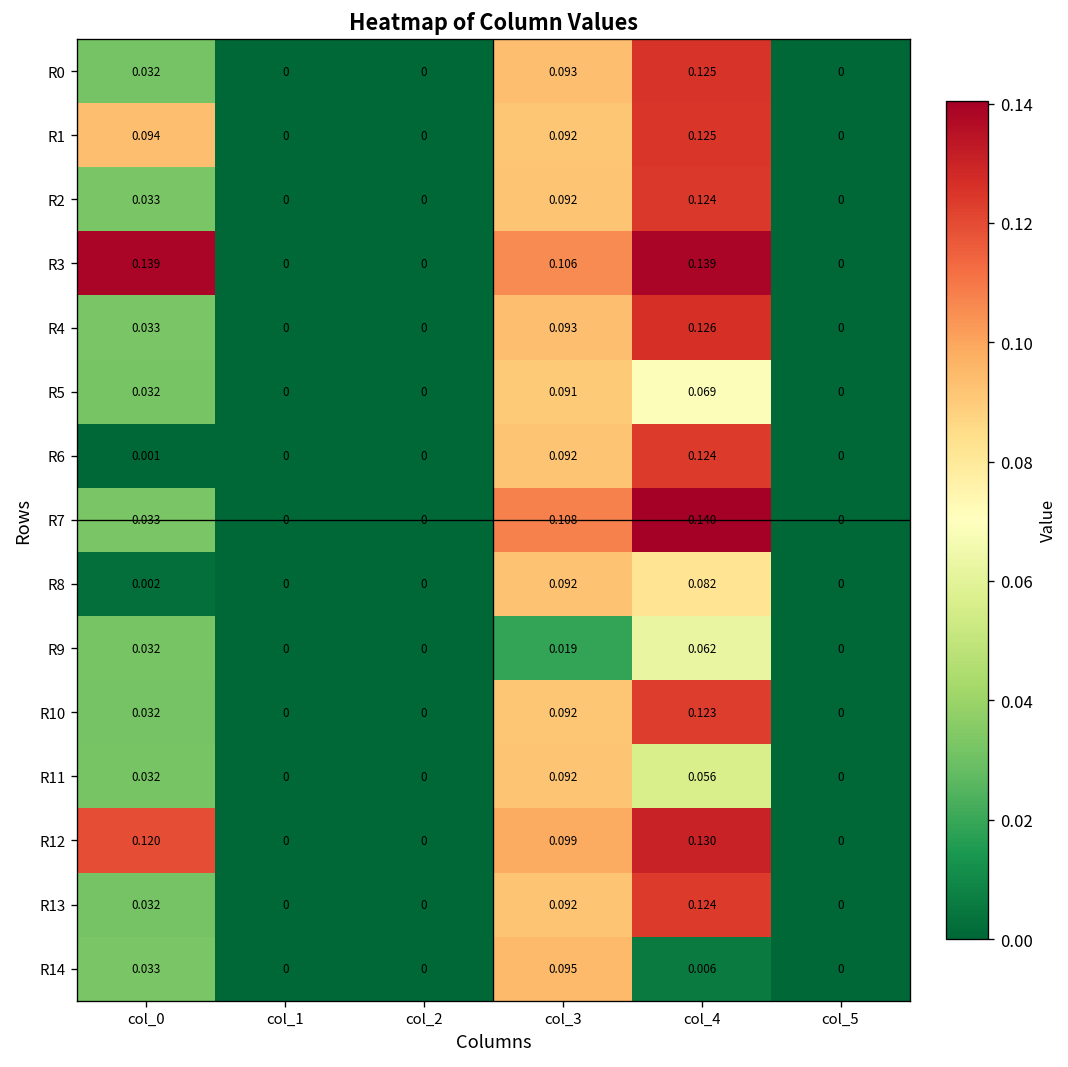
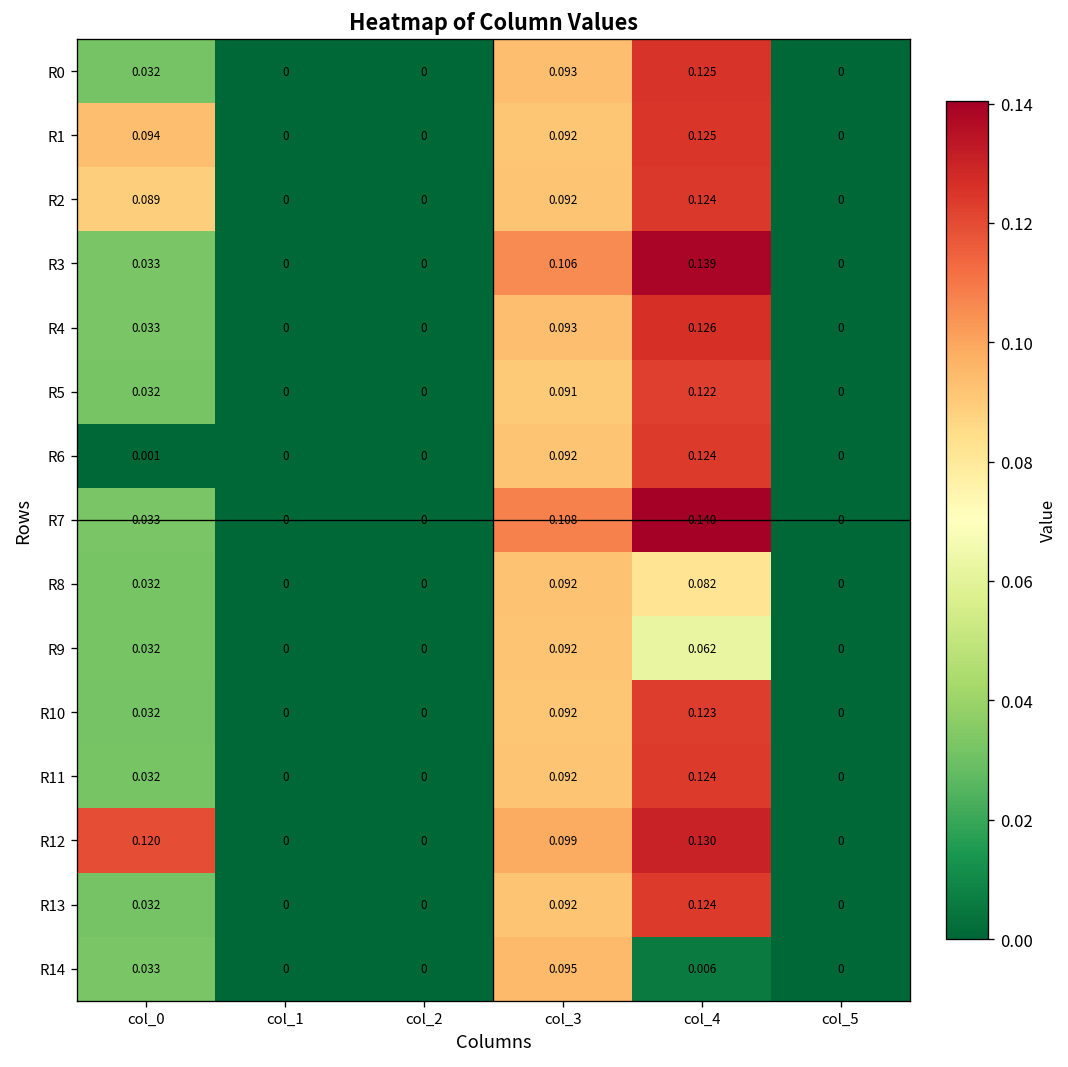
  {
    "R0": {
      "col_0": 0.032,
      "col_1": 0,
      "col_2": 0,
      "col_3": 0.093,
      "col_4": 0.125,
      "col_5": 0
    },
    "R1": {
      "col_0": 0.094,
      "col_1": 0,
      "col_2": 0,
      "col_3": 0.092,
      "col_4": 0.125,
      "col_5": 0
    },
    "R2": {
-     "col_0": 0.033,
+     "col_0": 0.089,
      "col_1": 0,
      "col_2": 0,
      "col_3": 0.092,
      "col_4": 0.124,
      "col_5": 0
    },
    "R3": {
-     "col_0": 0.139,
+     "col_0": 0.033,
      "col_1": 0,
      "col_2": 0,
      "col_3": 0.106,
      "col_4": 0.139,
      "col_5": 0
    },
    "R4": {
      "col_0": 0.033,
      "col_1": 0,
      "col_2": 0,
      "col_3": 0.093,
      "col_4": 0.126,
      "col_5": 0
    },
    "R5": {
      "col_0": 0.032,
      "col_1": 0,
      "col_2": 0,
      "col_3": 0.091,
-     "col_4": 0.069,
+     "col_4": 0.122,
      "col_5": 0
    },
    "R6": {
      "col_0": 0.001,
      "col_1": 0,
      "col_2": 0,
      "col_3": 0.092,
      "col_4": 0.124,
      "col_5": 0
    },
    "R7": {
      "col_0": 0.033,
      "col_1": 0,
      "col_2": 0,
      "col_3": 0.108,
      "col_4": 0.140,
      "col_5": 0
    },
    "R8": {
-     "col_0": 0.002,
+     "col_0": 0.032,
      "col_1": 0,
      "col_2": 0,
      "col_3": 0.092,
      "col_4": 0.082,
      "col_5": 0
    },
    "R9": {
      "col_0": 0.032,
      "col_1": 0,
      "col_2": 0,
-     "col_3": 0.019,
+     "col_3": 0.092,
      "col_4": 0.062,
      "col_5": 0
    },
    "R10": {
      "col_0": 0.032,
      "col_1": 0,
      "col_2": 0,
      "col_3": 0.092,
      "col_4": 0.123,
      "col_5": 0
    },
    "R11": {
      "col_0": 0.032,
      "col_1": 0,
      "col_2": 0,
      "col_3": 0.092,
-     "col_4": 0.056,
+     "col_4": 0.124,
      "col_5": 0
    },
    "R12": {
      "col_0": 0.120,
      "col_1": 0,
      "col_2": 0,
      "col_3": 0.099,
      "col_4": 0.130,
      "col_5": 0
    },
    "R13": {
      "col_0": 0.032,
      "col_1": 0,
      "col_2": 0,
      "col_3": 0.092,
      "col_4": 0.124,
      "col_5": 0
    },
    "R14": {
      "col_0": 0.033,
      "col_1": 0,
      "col_2": 0,
      "col_3": 0.095,
      "col_4": 0.006,
      "col_5": 0
    }
  }
